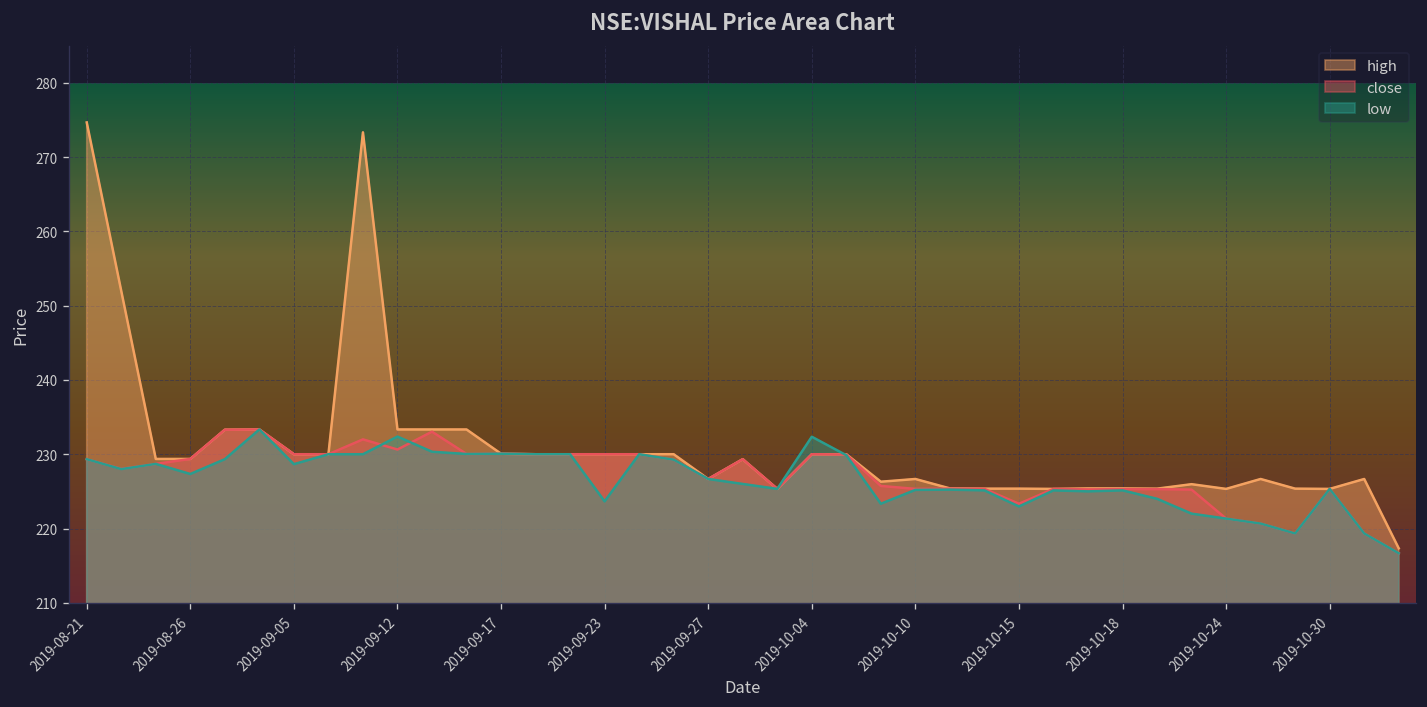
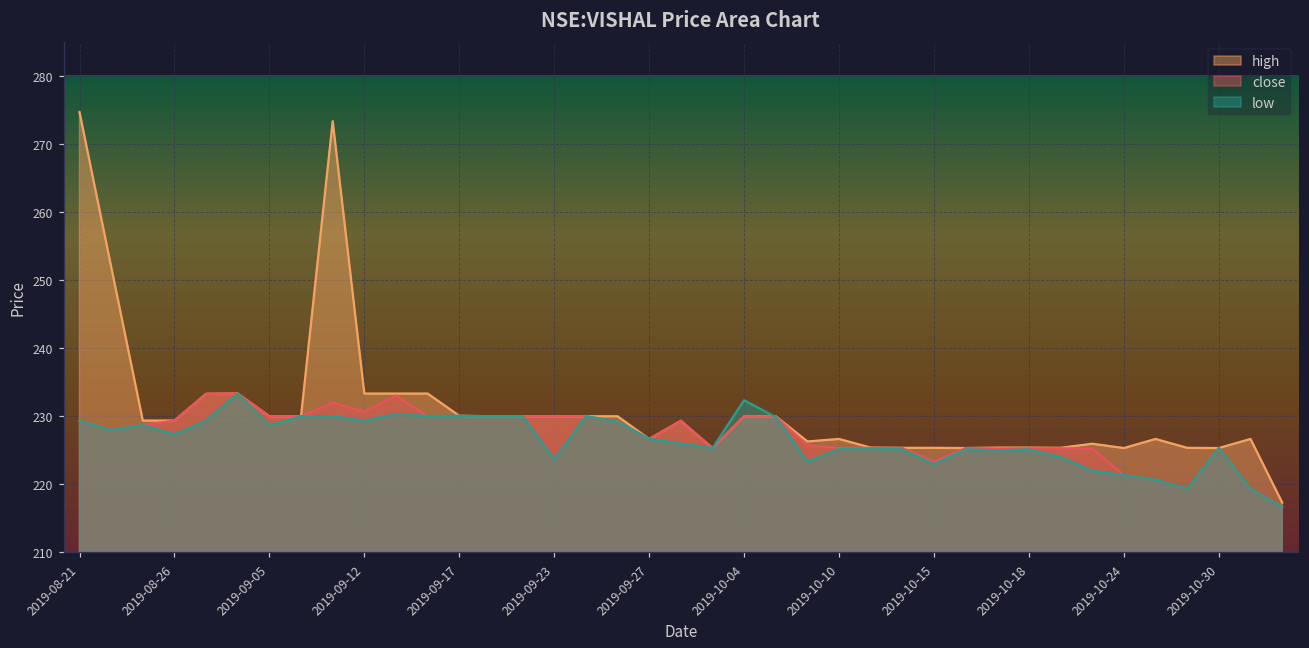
  {
    "low": {
      "2019-08-26": 227,
      "2019-09-05": 229,
-     "2019-09-12": 232,
+     "2019-09-12": 229,
      "2019-09-23": 224,
      "2019-10-04": 232
    }
  }
